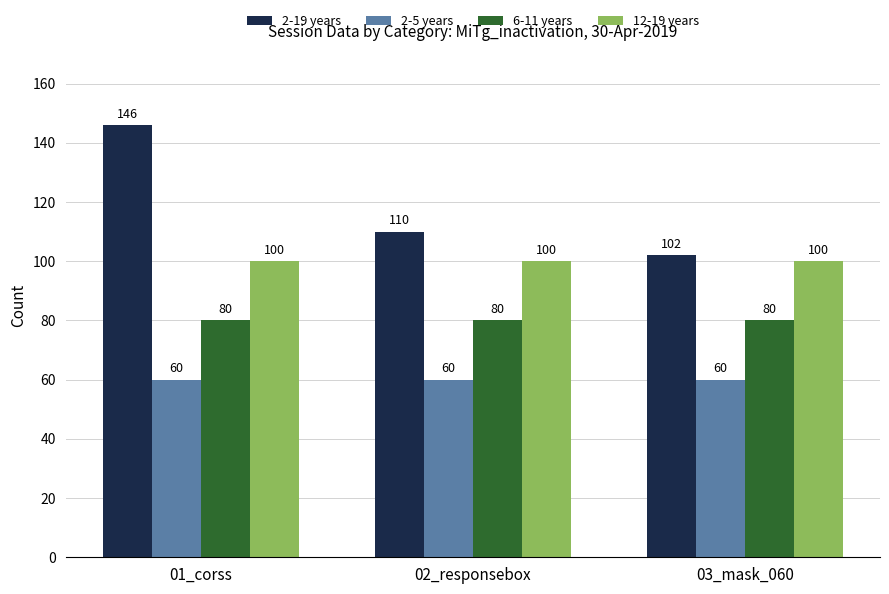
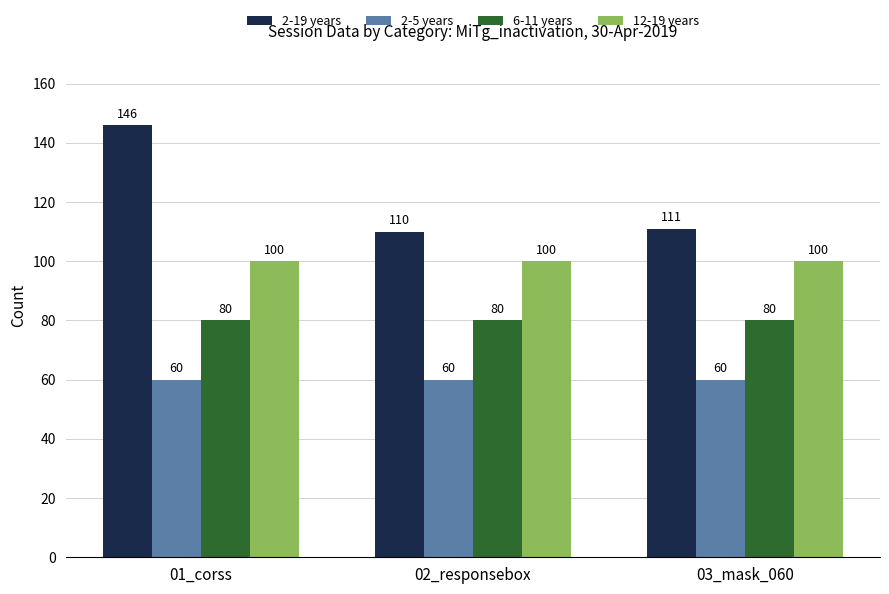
  {
    "2-19 years": {
      "01_corss": 146,
      "02_responsebox": 110,
-     "03_mask_060": 102
+     "03_mask_060": 111
    },
    "2-5 years": {
      "01_corss": 60,
      "02_responsebox": 60,
      "03_mask_060": 60
    },
    "6-11 years": {
      "01_corss": 80,
      "02_responsebox": 80,
      "03_mask_060": 80
    },
    "12-19 years": {
      "01_corss": 100,
      "02_responsebox": 100,
      "03_mask_060": 100
    }
  }
